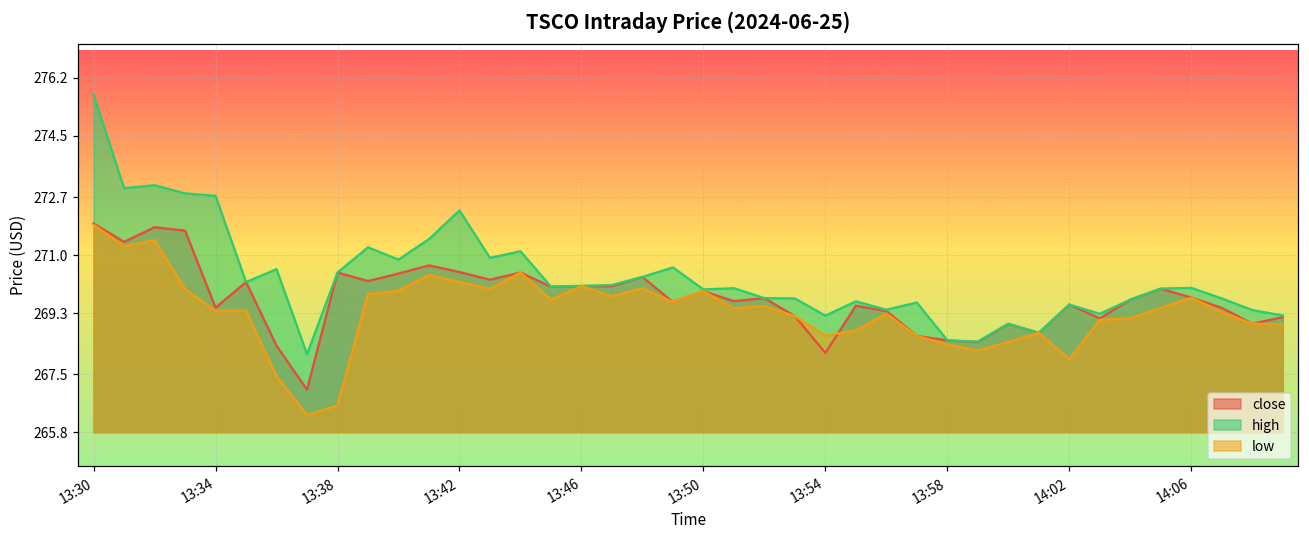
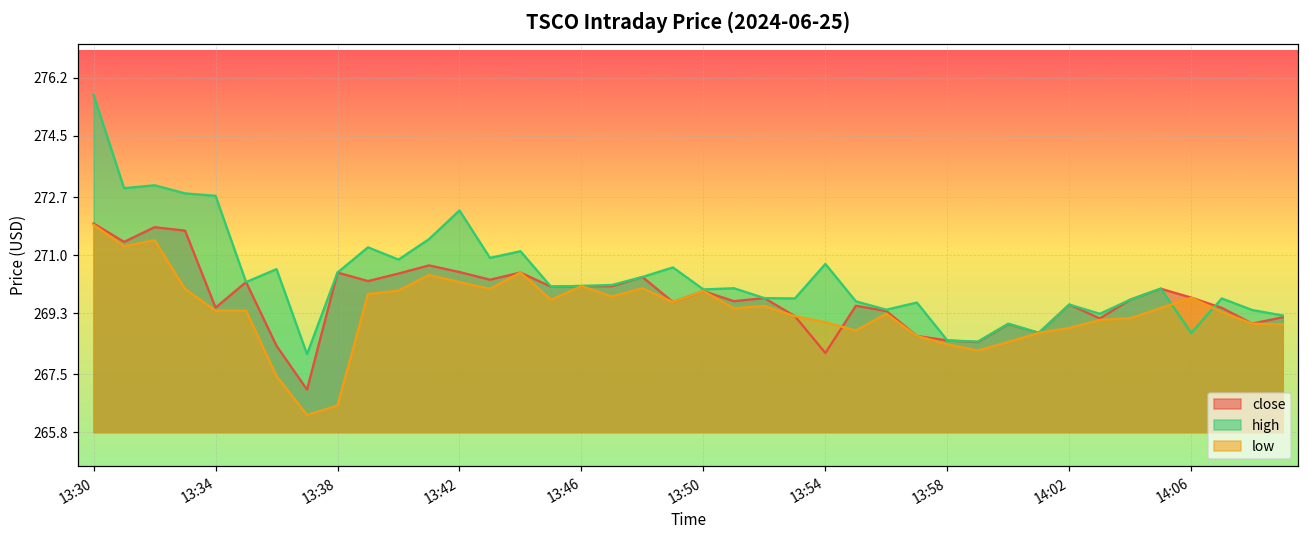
  {
    "close": {
      "13:34": 269.5,
      "13:42": 270.5,
      "13:54": 268.1
    },
    "high": {
      "13:30": 275.7,
      "13:34": 272.7,
      "13:42": 272.3,
-     "13:54": 269.2,
-     "14:06": 270.0
+     "13:54": 270.7,
+     "14:06": 268.7
    },
    "low": {
      "13:34": 269.4,
      "13:38": 266.6,
      "13:42": 270.2,
-     "13:54": 268.6,
+     "13:54": 269.0,
      "13:58": 268.4,
-     "14:02": 267.9
+     "14:02": 268.9
    }
  }
